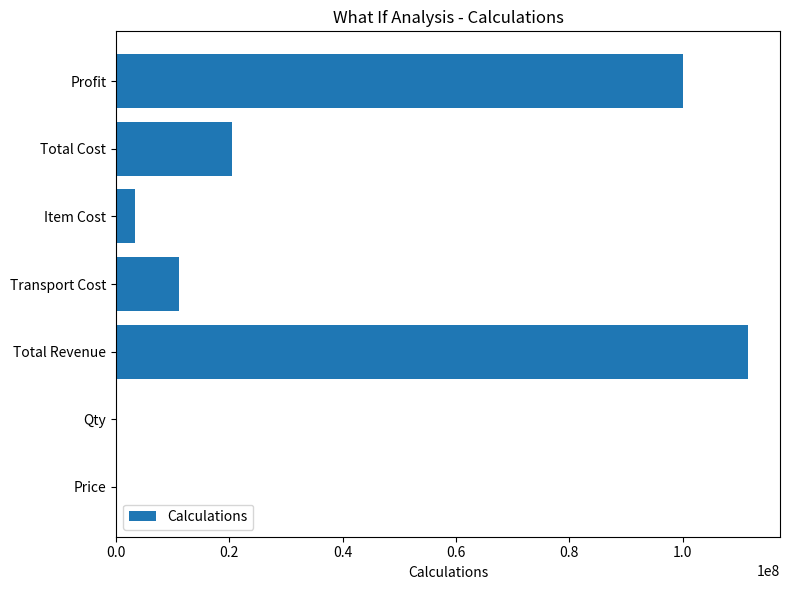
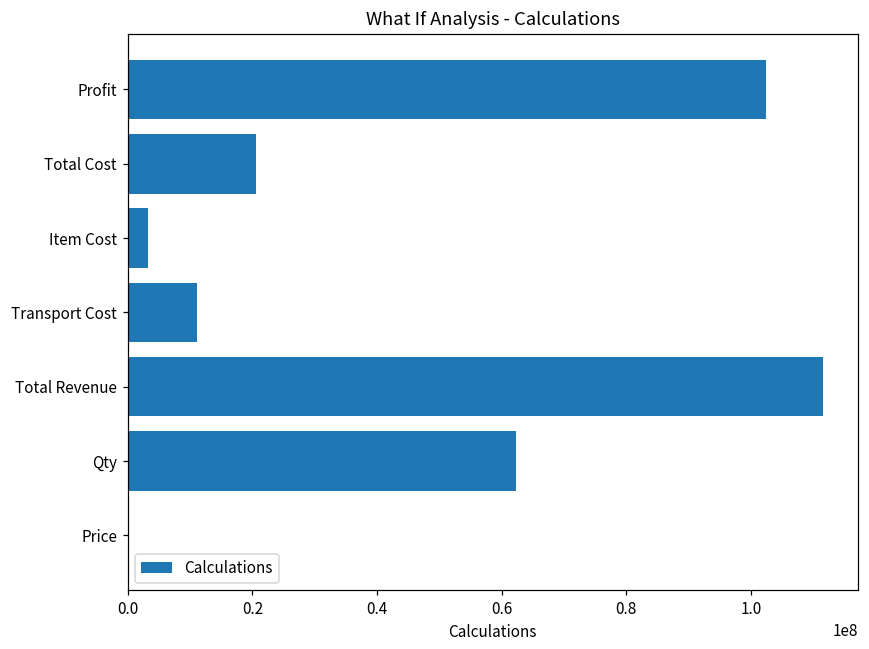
  {
-   "Profit": 100000000,
+   "Profit": 102000000,
    "Total Cost": 21000000,
    "Item Cost": 3000000,
    "Transport Cost": 11000000,
    "Total Revenue": 112000000,
-   "Qty": 0
+   "Qty": 62000000
  }
